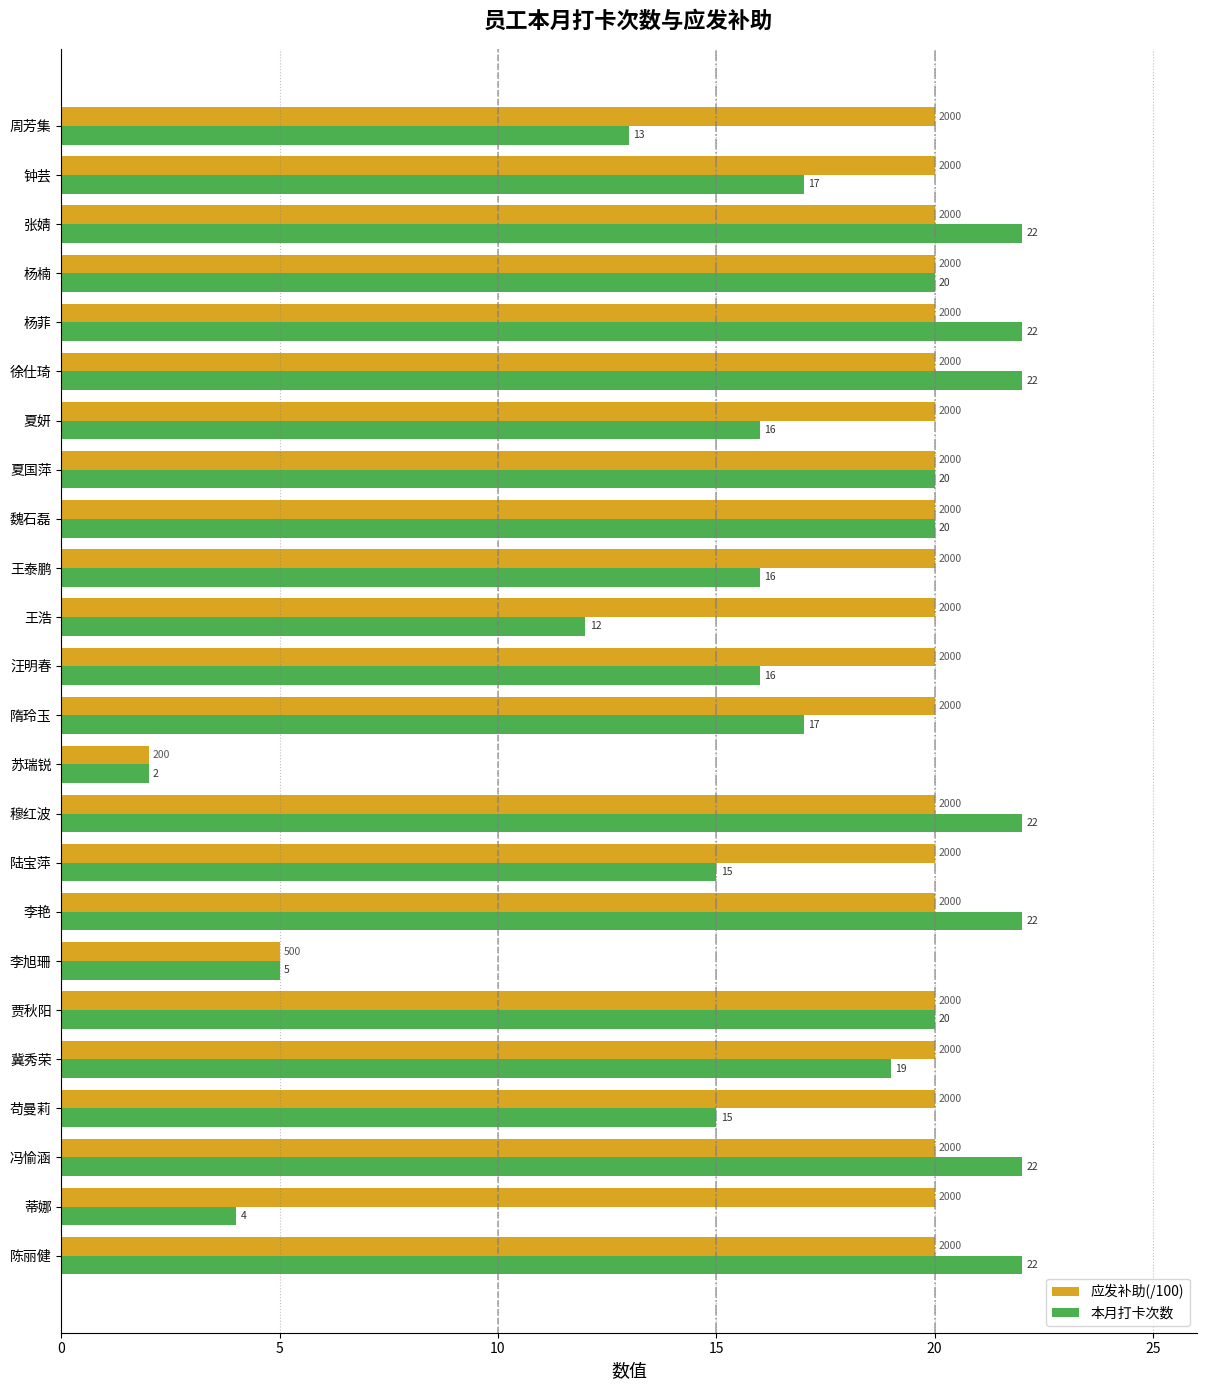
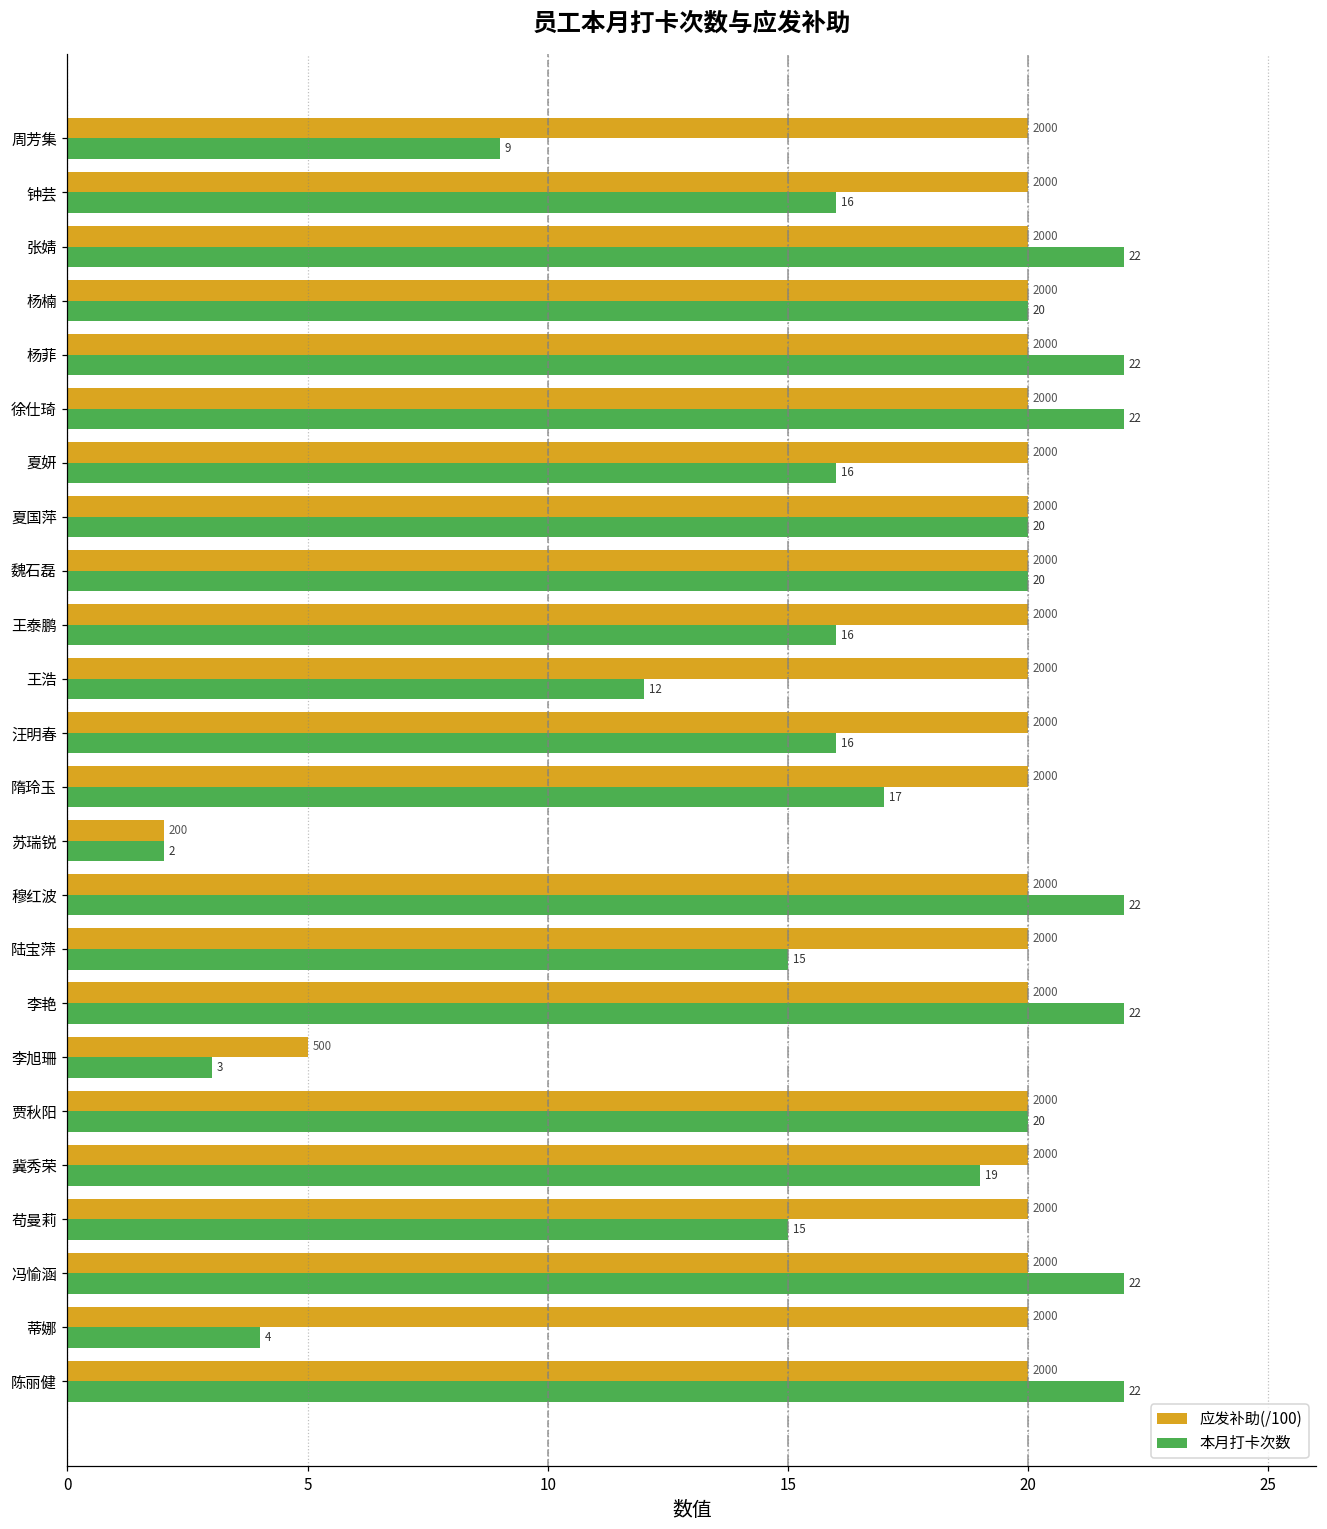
  {
    "本月打卡次数": {
-     "周芳集": 13,
-     "钟芸": 17,
+     "周芳集": 9,
+     "钟芸": 16,
      "张婧": 22,
      "杨楠": 20,
      "杨菲": 22,
      "徐仕琦": 22,
      "夏妍": 16,
      "夏国萍": 20,
      "魏石磊": 20,
      "王泰鹏": 16,
      "王浩": 12,
      "汪明春": 16,
      "隋玲玉": 17,
      "苏瑞锐": 2,
      "穆红波": 22,
      "陆宝萍": 15,
      "李艳": 22,
-     "李旭珊": 5,
+     "李旭珊": 3,
      "贾秋阳": 20,
      "冀秀荣": 19,
      "苟曼莉": 15,
      "冯愉涵": 22,
      "蒂娜": 4,
      "陈丽健": 22
    }
  }
